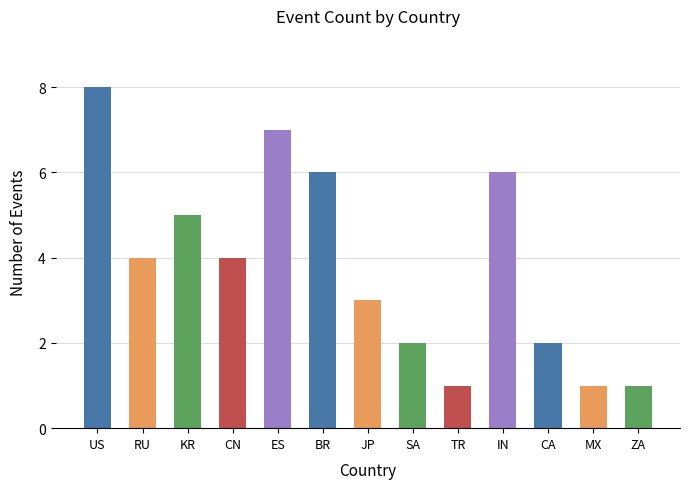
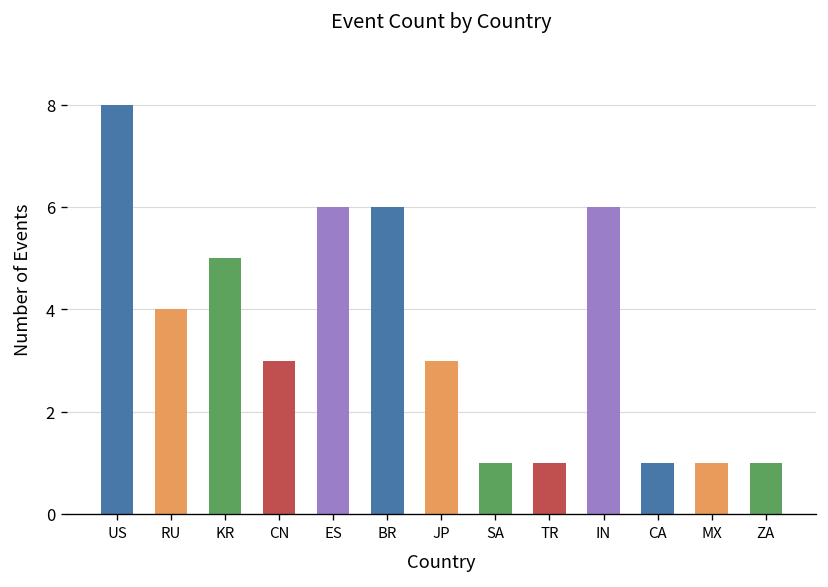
  {
    "US": 8,
    "RU": 4,
    "KR": 5,
-   "CN": 4,
-   "ES": 7,
+   "CN": 3,
+   "ES": 6,
    "BR": 6,
    "JP": 3,
-   "SA": 2,
+   "SA": 1,
    "TR": 1,
    "IN": 6,
-   "CA": 2,
+   "CA": 1,
    "MX": 1,
    "ZA": 1
  }
